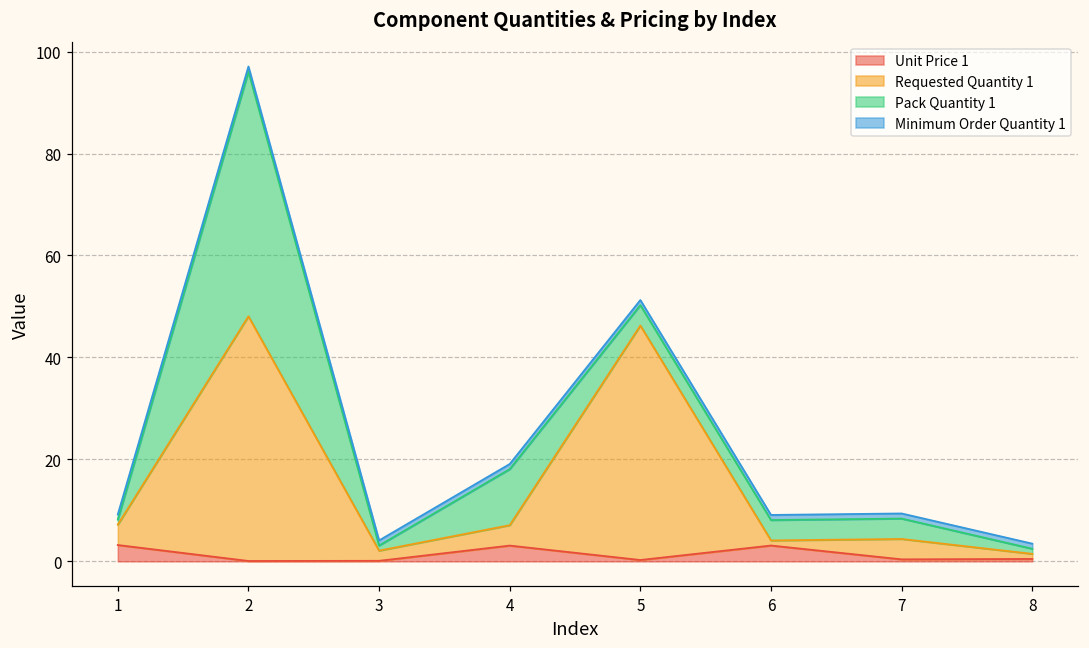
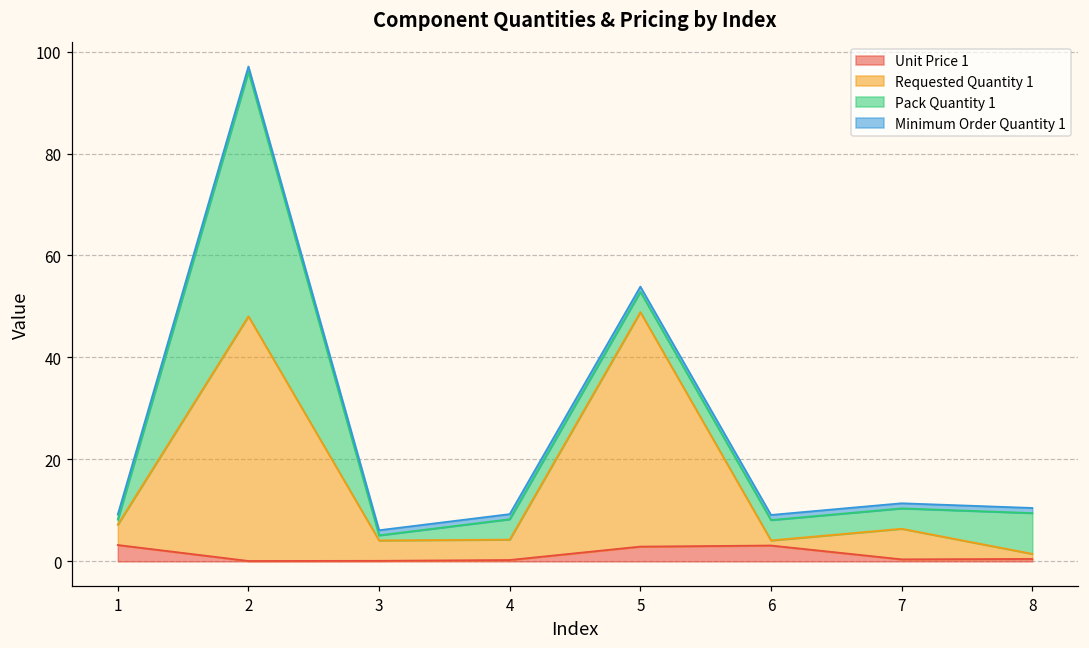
  {
    "Unit Price 1": {
      "1": 3,
      "2": 0,
      "3": 0,
-     "4": 3,
-     "5": 0,
+     "4": 0,
+     "5": 3,
      "6": 3,
      "7": 0,
      "8": 0
    },
    "Requested Quantity 1": {
      "1": 4,
      "2": 48,
-     "3": 2,
+     "3": 4,
      "4": 4,
      "5": 46,
      "6": 1,
-     "7": 4,
+     "7": 6,
      "8": 1
    },
    "Pack Quantity 1": {
      "1": 1,
      "2": 48,
      "3": 1,
-     "4": 11,
+     "4": 4,
      "5": 4,
      "6": 4,
      "7": 4,
-     "8": 1
+     "8": 8
    },
    "Minimum Order Quantity 1": {
      "1": 1,
      "2": 1,
      "3": 1,
      "4": 1,
      "5": 1,
      "6": 1,
      "7": 1,
      "8": 1
    }
  }
